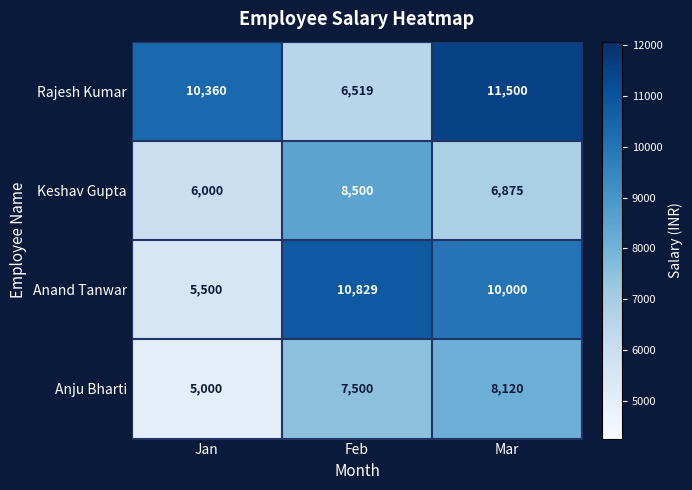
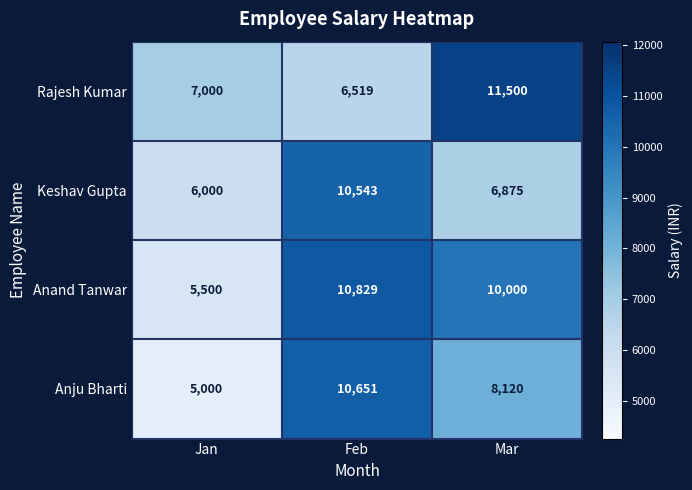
  {
    "Rajesh Kumar": {
-     "Jan": "10,360",
+     "Jan": "7,000",
      "Feb": "6,519",
      "Mar": "11,500"
    },
    "Keshav Gupta": {
      "Jan": "6,000",
-     "Feb": "8,500",
+     "Feb": "10,543",
      "Mar": "6,875"
    },
    "Anand Tanwar": {
      "Jan": "5,500",
      "Feb": "10,829",
      "Mar": "10,000"
    },
    "Anju Bharti": {
      "Jan": "5,000",
-     "Feb": "7,500",
+     "Feb": "10,651",
      "Mar": "8,120"
    }
  }
